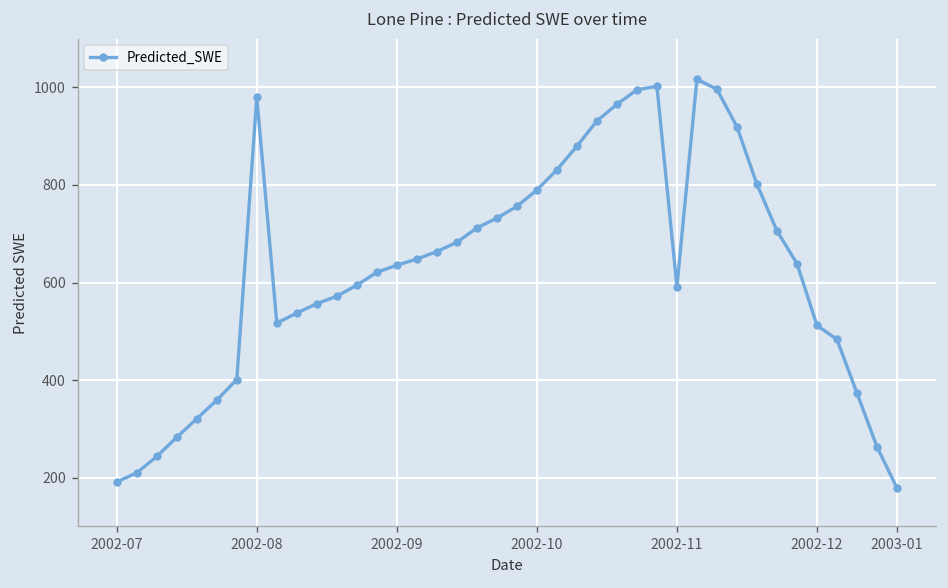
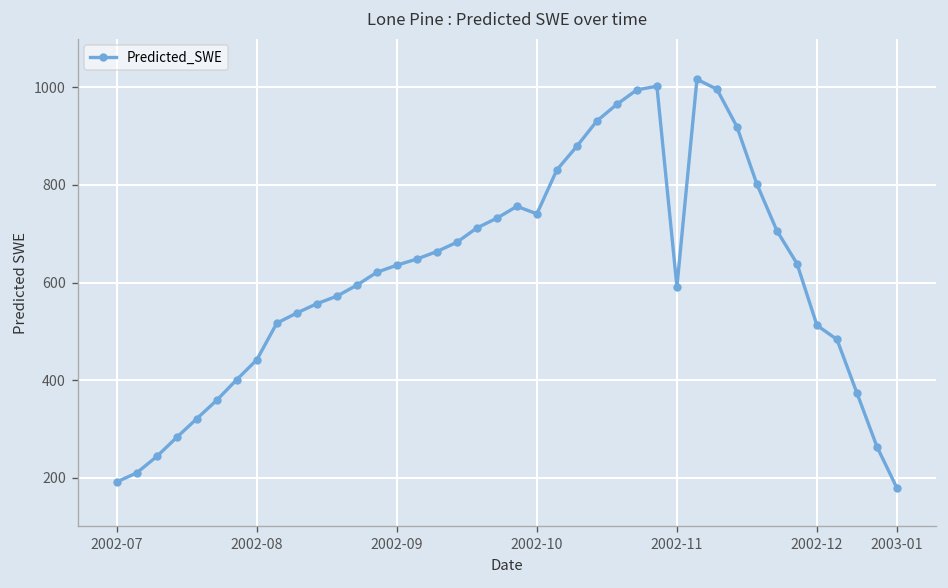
  {
    "2002-07": 190,
-   "2002-08": 980,
+   "2002-08": 440,
    "2002-09": 640,
-   "2002-10": 790,
+   "2002-10": 740,
    "2002-11": 590,
    "2002-12": 510,
    "2003-01": 180
  }
